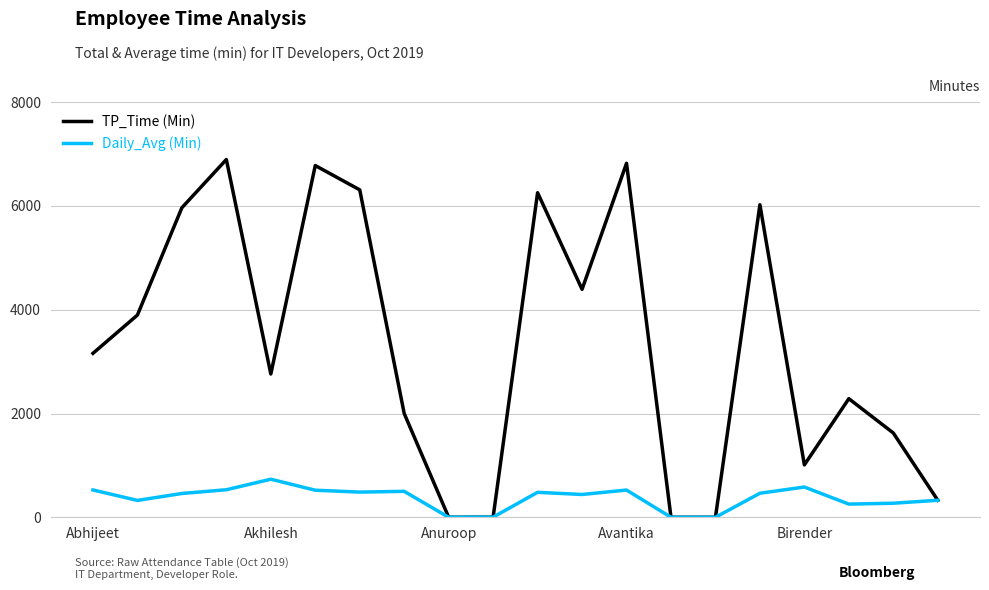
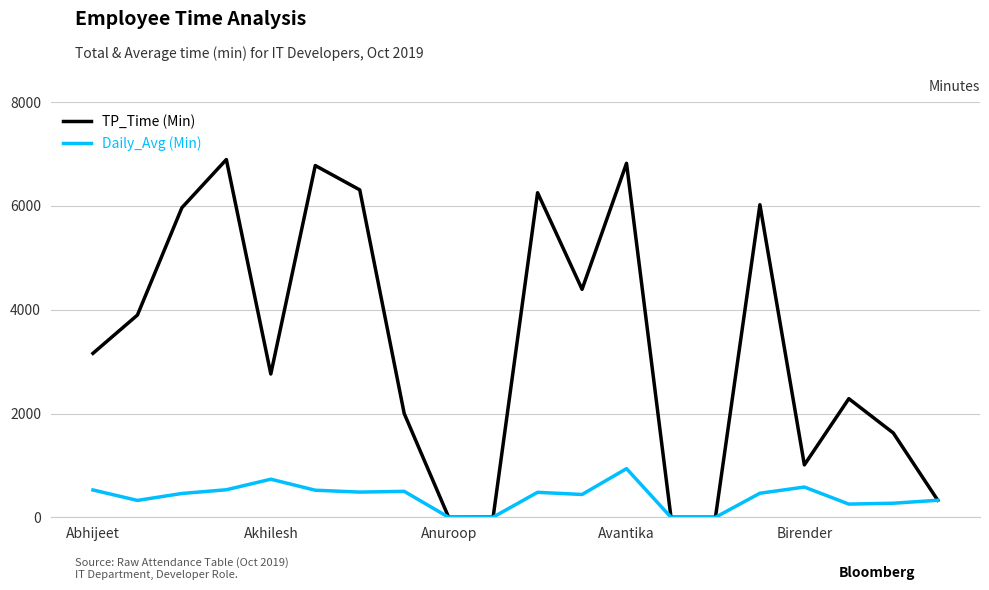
  {
    "TP_Time (Min)": {
      "Abhijeet": 3200,
      "Akhilesh": 2800,
      "Avantika": 6800,
      "Birender": 1000
    },
    "Daily_Avg (Min)": {
      "Abhijeet": 500,
      "Akhilesh": 700,
-     "Avantika": 500,
+     "Avantika": 900,
      "Birender": 600
    }
  }
